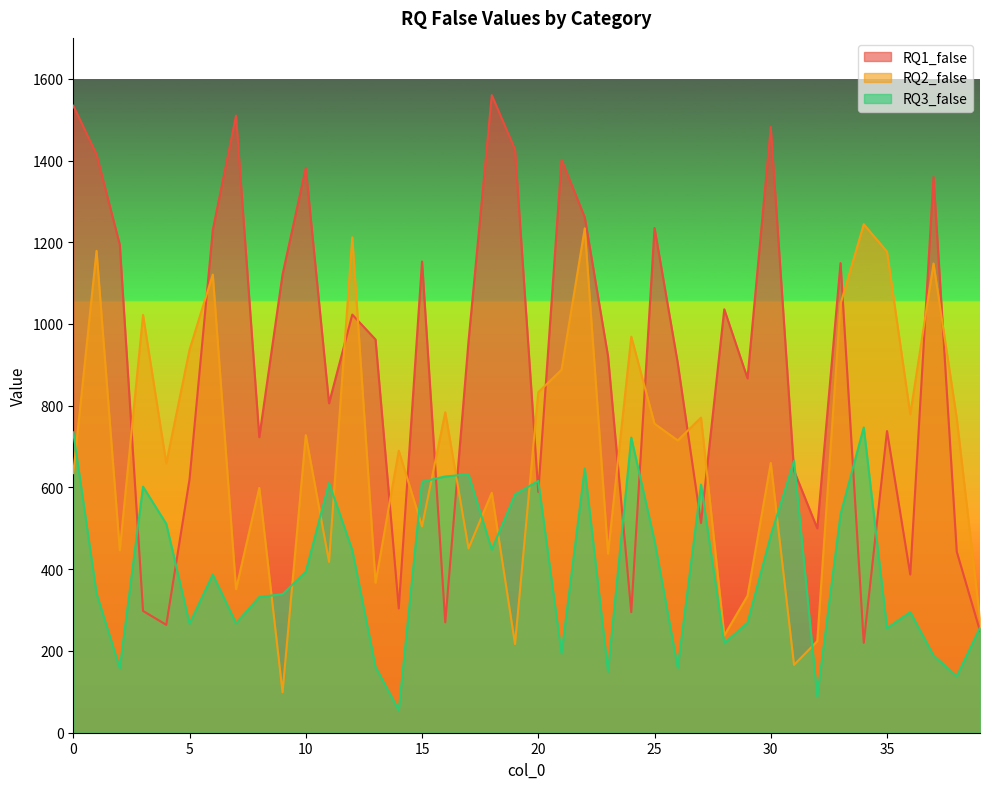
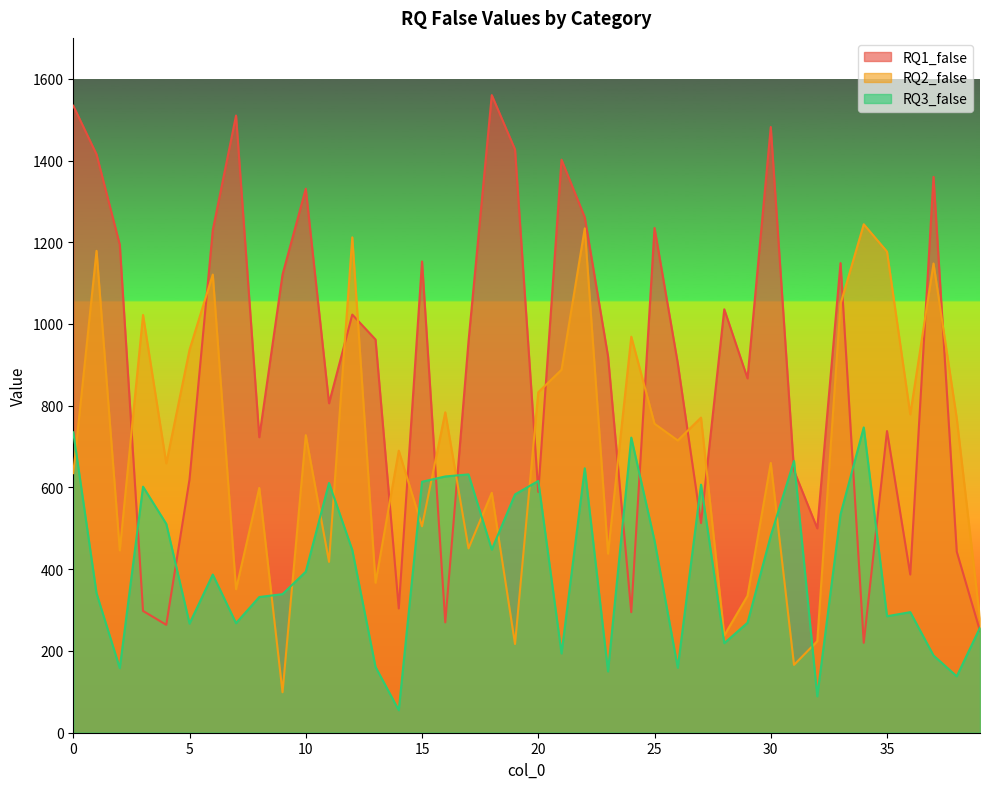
  {
    "RQ1_false": {
      "0": 1530,
      "5": 620,
-     "10": 1380,
+     "10": 1330,
      "15": 1150,
      "20": 590,
      "25": 1240,
      "30": 1480,
      "35": 740
    },
    "RQ2_false": {
      "0": 640,
      "5": 940,
      "10": 730,
      "15": 510,
      "20": 830,
      "25": 760,
      "30": 660,
      "35": 1180
    },
    "RQ3_false": {
      "0": 740,
      "5": 270,
      "10": 390,
      "15": 610,
      "20": 620,
      "25": 470,
      "30": 480,
-     "35": 260
+     "35": 290
    }
  }
